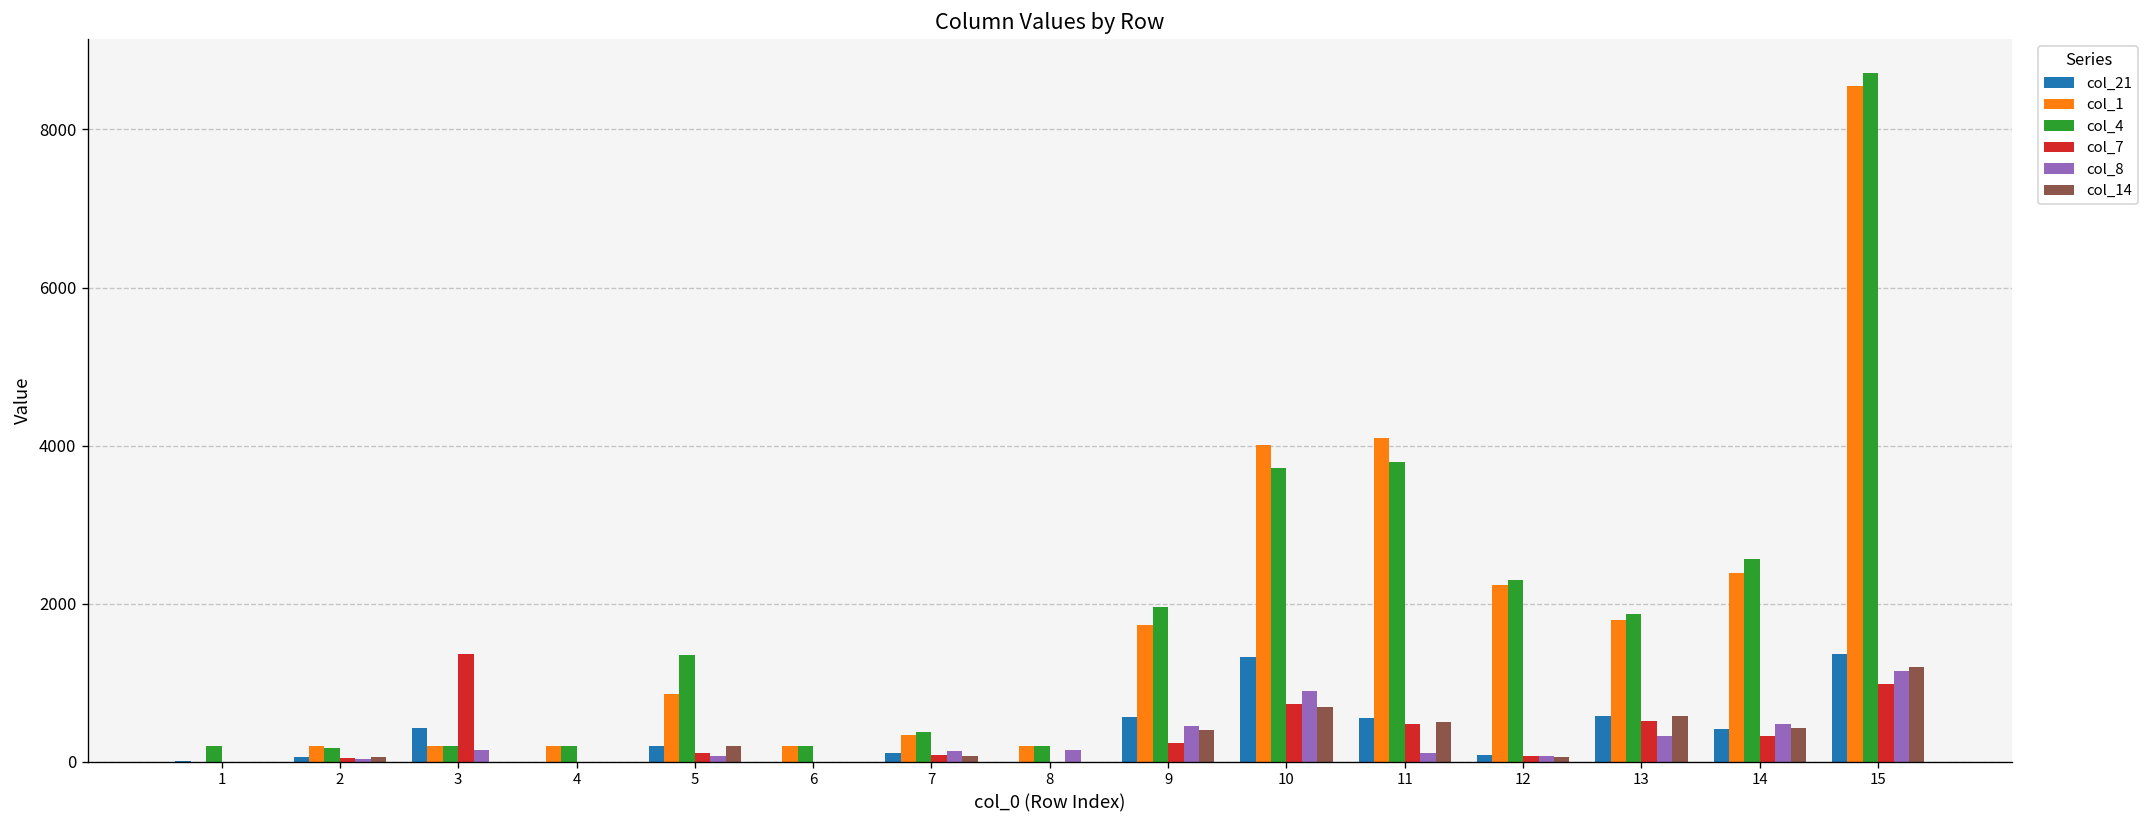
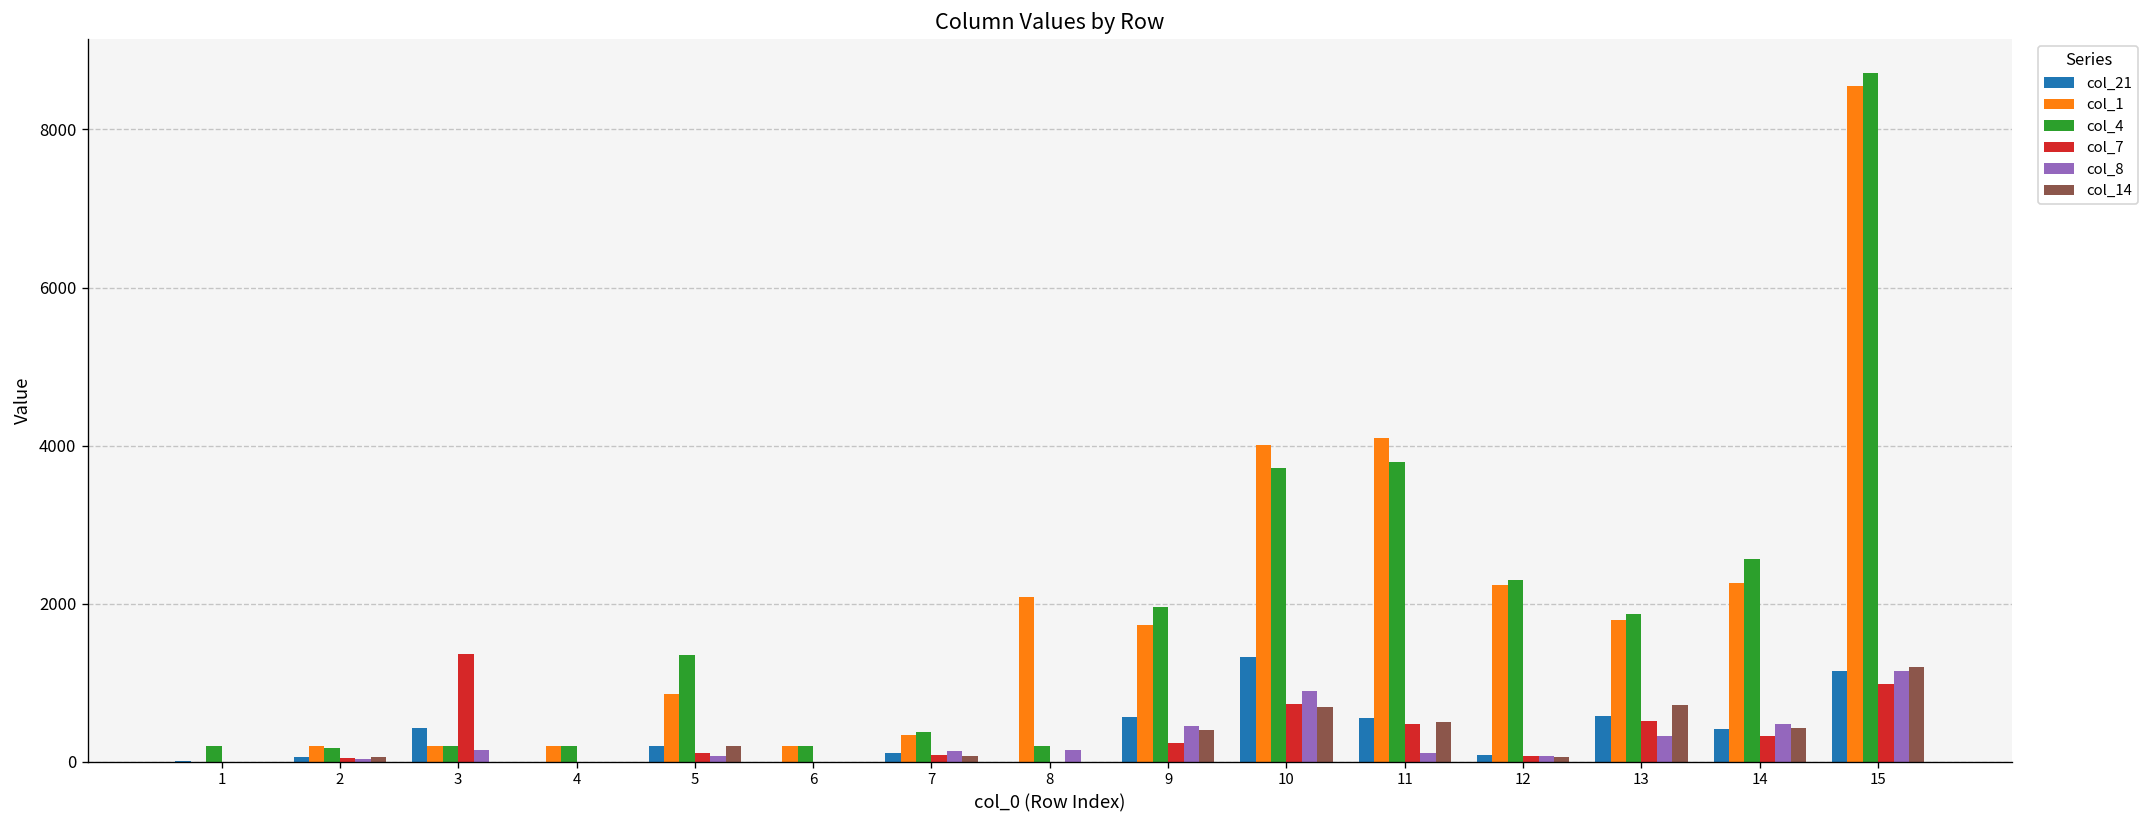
  {
    "col_21": {
      "2": 100,
      "3": 400,
      "4": 0,
      "5": 200,
      "6": 0,
      "7": 100,
      "8": 0,
      "9": 600,
      "10": 1300,
      "11": 600,
      "12": 100,
      "13": 600,
      "14": 400,
-     "15": 1400
+     "15": 1100
    },
    "col_1": {
      "1": 0,
      "2": 200,
      "3": 200,
      "4": 200,
      "5": 900,
      "6": 200,
      "7": 300,
-     "8": 200,
+     "8": 2100,
      "9": 1700,
      "10": 4000,
      "11": 4100,
      "12": 2200,
      "13": 1800,
-     "14": 2400,
+     "14": 2300,
      "15": 8600
    },
    "col_4": {
      "1": 200,
      "2": 200,
      "3": 200,
      "4": 200,
      "5": 1300,
      "6": 200,
      "7": 400,
      "8": 200,
      "9": 2000,
      "10": 3700,
      "11": 3800,
      "12": 2300,
      "13": 1900,
      "14": 2600,
      "15": 8700
    },
    "col_7": {
      "1": 0,
      "2": 0,
      "3": 1400,
      "4": 0,
      "5": 100,
      "6": 0,
      "7": 100,
      "8": 0,
      "9": 200,
      "10": 700,
      "11": 500,
      "12": 100,
      "13": 500,
      "14": 300,
      "15": 1000
    },
    "col_8": {
      "1": 0,
      "2": 0,
      "3": 200,
      "4": 0,
      "5": 100,
      "6": 0,
      "7": 100,
      "8": 200,
      "9": 500,
      "10": 900,
      "11": 100,
      "12": 100,
      "13": 300,
      "14": 500,
      "15": 1200
    },
    "col_14": {
      "1": 0,
      "2": 100,
      "3": 0,
      "4": 0,
      "5": 200,
      "6": 0,
      "7": 100,
      "8": 0,
      "9": 400,
      "10": 700,
      "11": 500,
      "12": 100,
-     "13": 600,
+     "13": 700,
      "14": 400,
      "15": 1200
    }
  }
